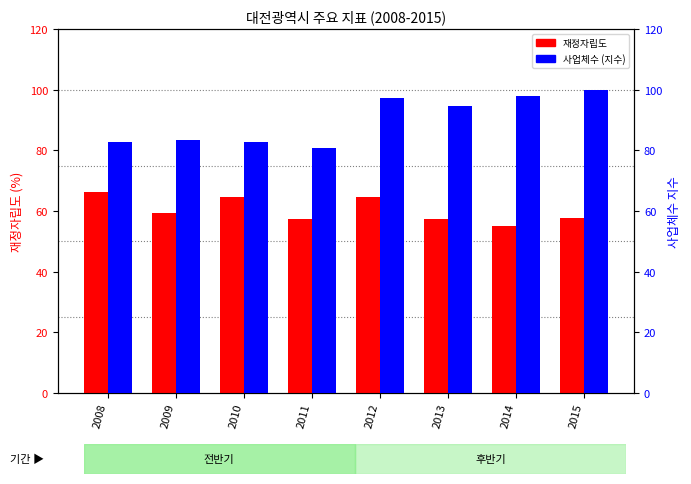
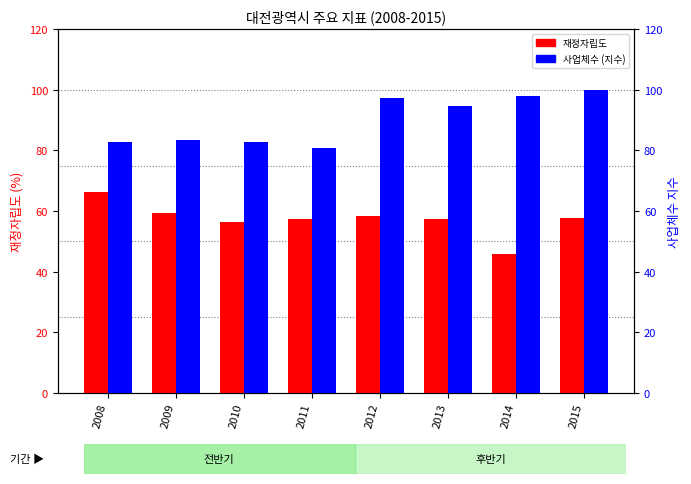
  {
    "재정자립도": {
      "2008": 66,
      "2009": 59,
-     "2010": 65,
+     "2010": 56,
      "2011": 57,
-     "2012": 65,
+     "2012": 58,
      "2013": 58,
-     "2014": 55,
+     "2014": 46,
      "2015": 58
    },
    "사업체수 (지수)": {
      "2008": 83,
      "2009": 83,
      "2010": 83,
      "2011": 81,
      "2012": 97,
      "2013": 95,
      "2014": 98,
      "2015": 100
    }
  }
